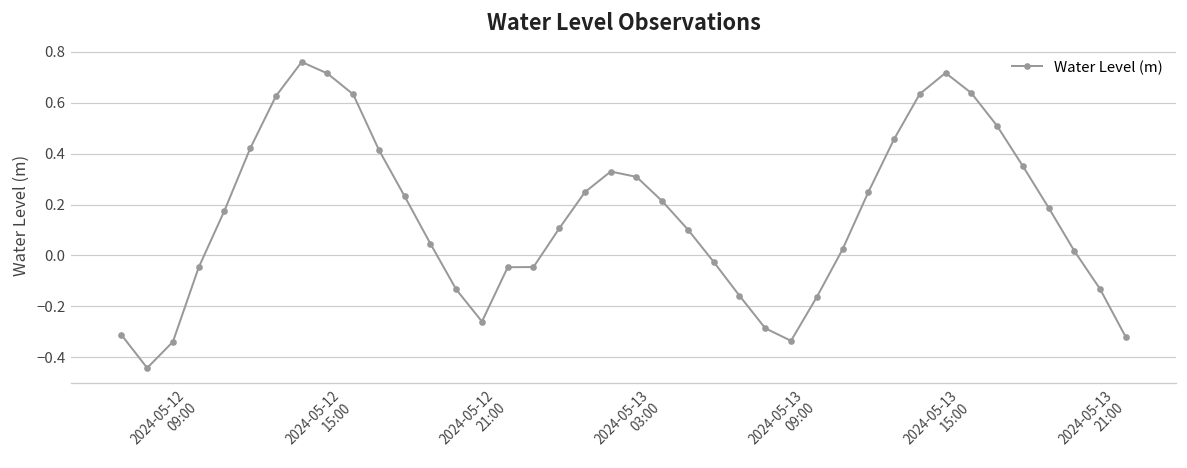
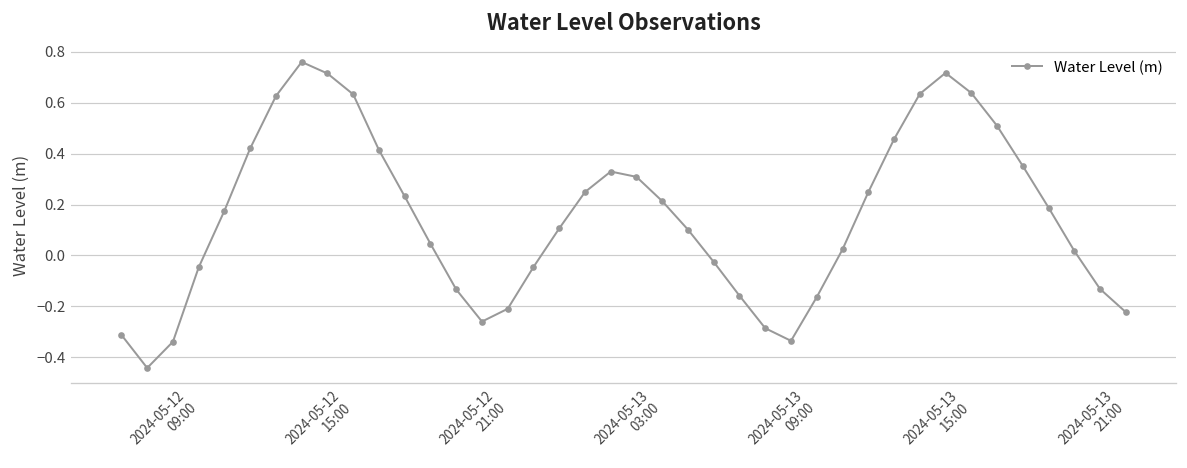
  {
    "2024-05-12 09:00": -0.05,
    "2024-05-12 15:00": 0.63,
-   "2024-05-12 21:00": -0.05,
+   "2024-05-12 21:00": -0.21,
    "2024-05-13 03:00": 0.21,
    "2024-05-13 09:00": -0.16,
    "2024-05-13 15:00": 0.64,
-   "2024-05-13 21:00": -0.32
+   "2024-05-13 21:00": -0.22
  }
